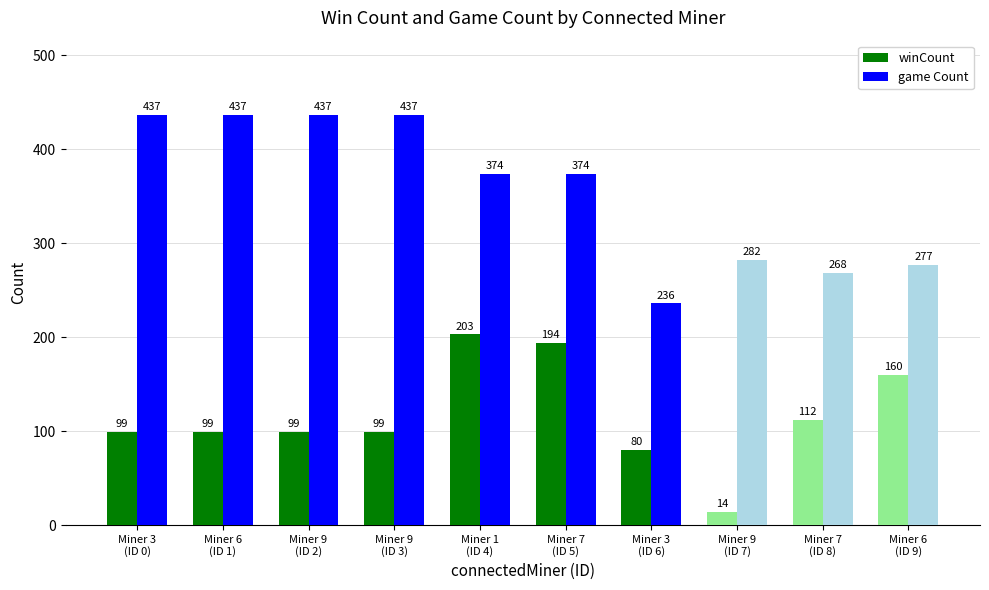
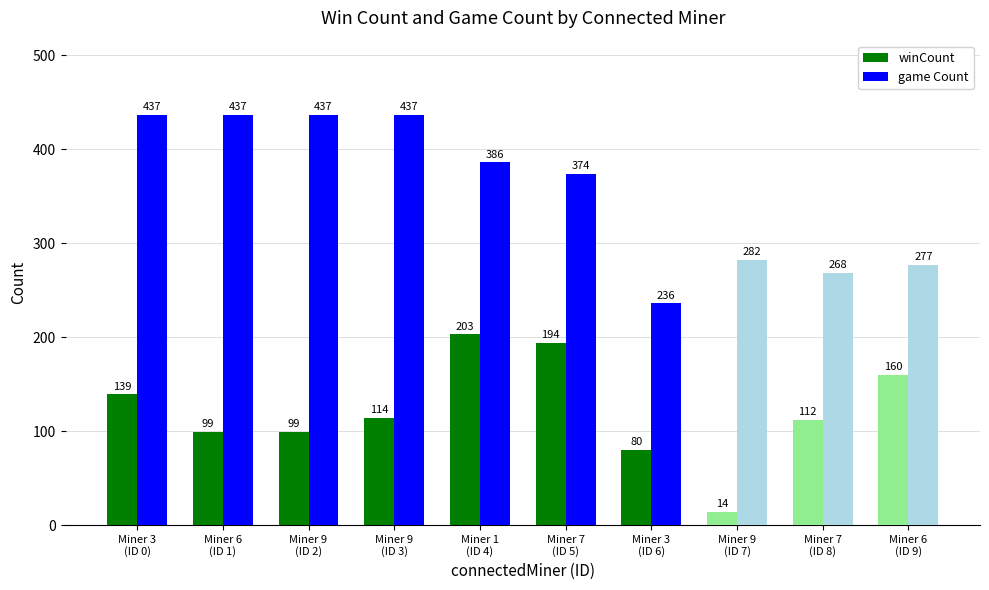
  {
    "winCount": {
-     "Miner 3 (ID 0)": 99,
+     "Miner 3 (ID 0)": 139,
      "Miner 6 (ID 1)": 99,
      "Miner 9 (ID 2)": 99,
-     "Miner 9 (ID 3)": 99,
+     "Miner 9 (ID 3)": 114,
      "Miner 1 (ID 4)": 203,
      "Miner 7 (ID 5)": 194,
      "Miner 3 (ID 6)": 80,
      "Miner 9 (ID 7)": 14,
      "Miner 7 (ID 8)": 112,
      "Miner 6 (ID 9)": 160
    },
    "game Count": {
      "Miner 3 (ID 0)": 437,
      "Miner 6 (ID 1)": 437,
      "Miner 9 (ID 2)": 437,
      "Miner 9 (ID 3)": 437,
-     "Miner 1 (ID 4)": 374,
+     "Miner 1 (ID 4)": 386,
      "Miner 7 (ID 5)": 374,
      "Miner 3 (ID 6)": 236,
      "Miner 9 (ID 7)": 282,
      "Miner 7 (ID 8)": 268,
      "Miner 6 (ID 9)": 277
    }
  }
